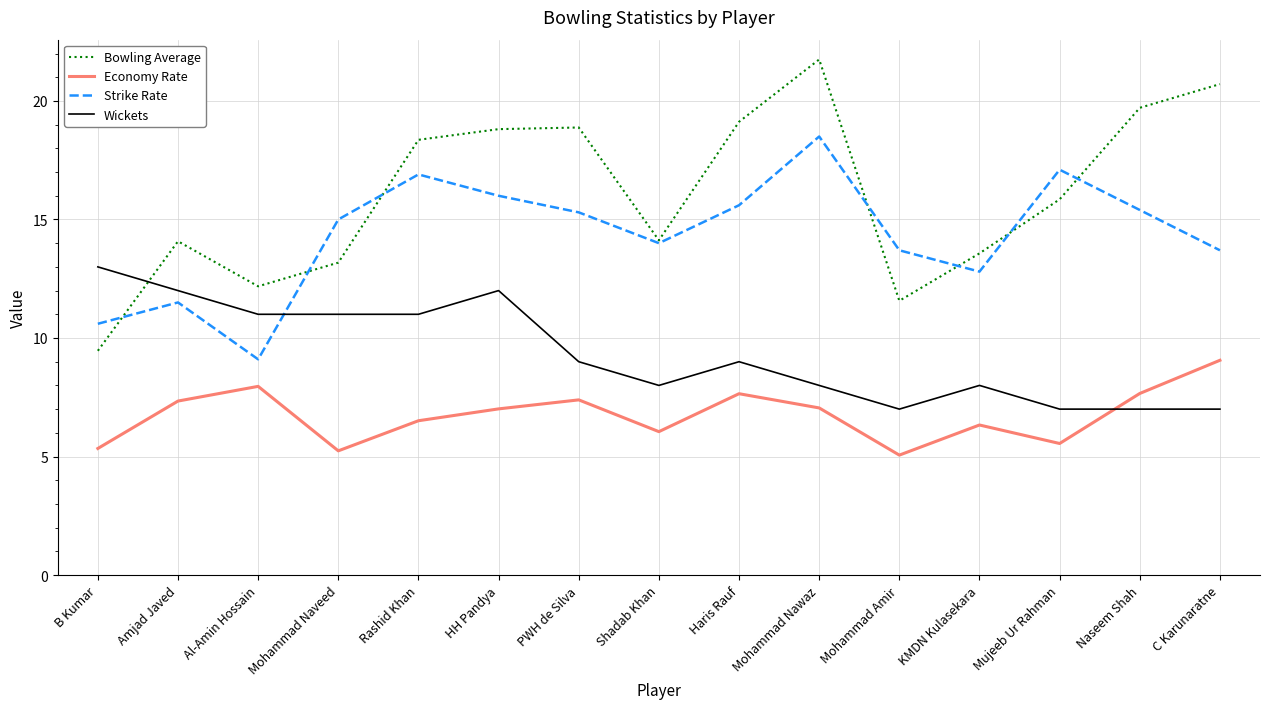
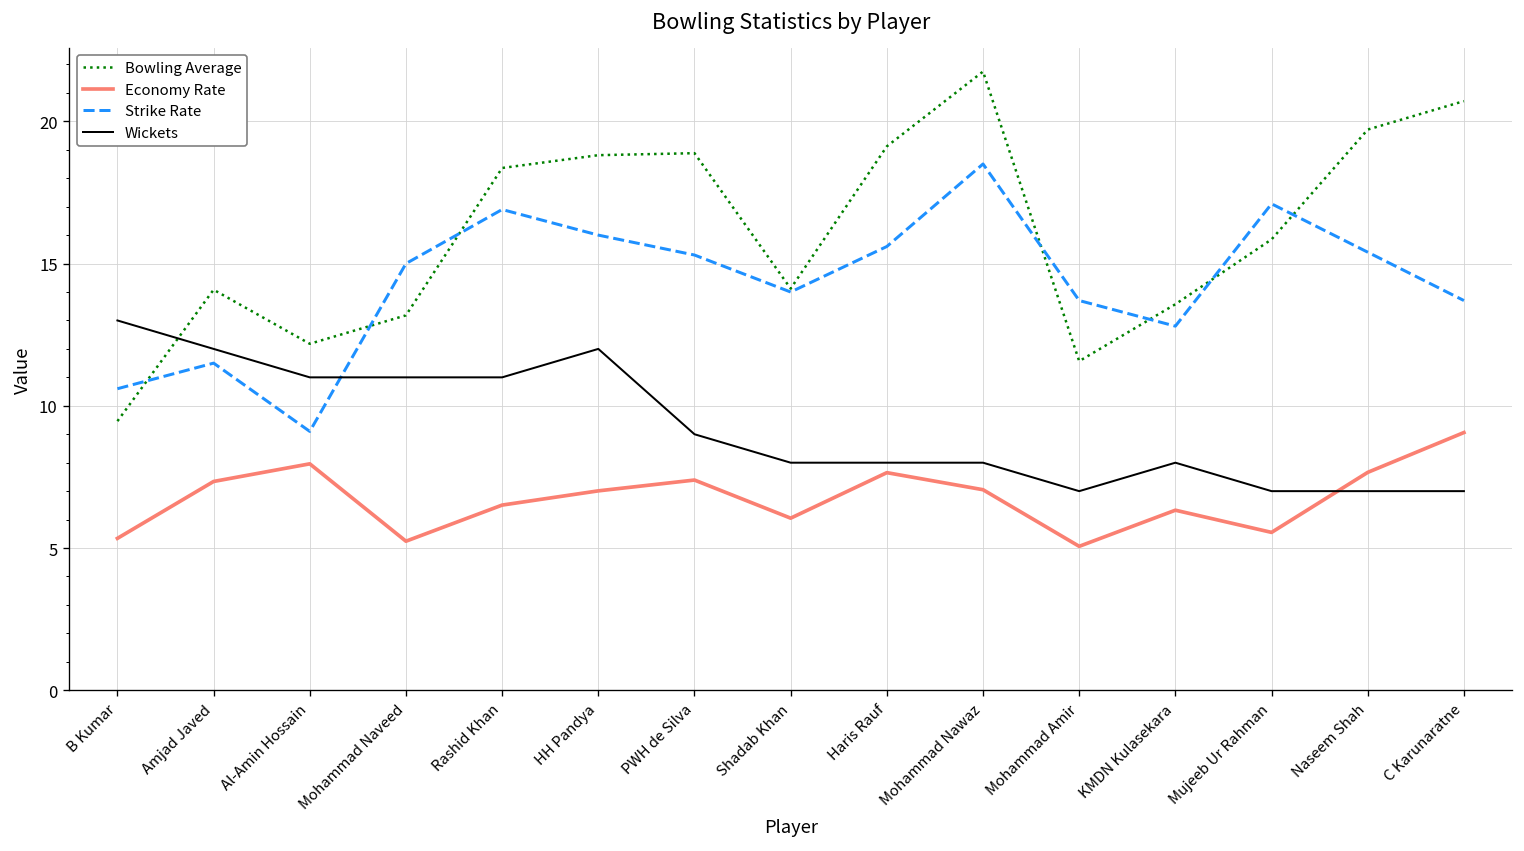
  {
    "Bowling Average": {
      "B Kumar": 9.5,
      "Amjad Javed": 14,
      "Al-Amin Hossain": 12.2,
      "Mohammad Naveed": 13.2,
      "Rashid Khan": 18.4,
      "HH Pandya": 18.8,
      "PWH de Silva": 18.9,
      "Shadab Khan": 14.1,
      "Haris Rauf": 19.1,
      "Mohammad Nawaz": 21.8,
      "Mohammad Amir": 11.6,
      "KMDN Kulasekara": 13.6,
      "Mujeeb Ur Rahman": 15.9,
      "Naseem Shah": 19.7,
      "C Karunaratne": 20.7
    },
    "Economy Rate": {
      "B Kumar": 5.3,
      "Amjad Javed": 7.3,
      "Al-Amin Hossain": 8,
      "Mohammad Naveed": 5.2,
      "Rashid Khan": 6.5,
      "HH Pandya": 7,
      "PWH de Silva": 7.4,
      "Shadab Khan": 6,
      "Haris Rauf": 7.7,
      "Mohammad Nawaz": 7,
      "Mohammad Amir": 5,
      "KMDN Kulasekara": 6.3,
      "Mujeeb Ur Rahman": 5.6,
      "Naseem Shah": 7.7,
      "C Karunaratne": 9
    },
    "Strike Rate": {
      "B Kumar": 10.6,
      "Amjad Javed": 11.5,
      "Al-Amin Hossain": 9,
      "Mohammad Naveed": 15,
      "Rashid Khan": 17,
      "HH Pandya": 16,
      "PWH de Silva": 15.3,
      "Shadab Khan": 14,
      "Haris Rauf": 15.6,
      "Mohammad Nawaz": 18.5,
      "Mohammad Amir": 13.7,
      "KMDN Kulasekara": 12.8,
      "Mujeeb Ur Rahman": 17,
      "Naseem Shah": 15.4,
      "C Karunaratne": 13.7
    },
    "Wickets": {
      "B Kumar": 13,
      "Amjad Javed": 12,
      "Al-Amin Hossain": 11,
      "Mohammad Naveed": 11,
      "Rashid Khan": 11,
      "HH Pandya": 12,
      "PWH de Silva": 9,
      "Shadab Khan": 8,
-     "Haris Rauf": 9,
+     "Haris Rauf": 8,
      "Mohammad Nawaz": 8,
      "Mohammad Amir": 7,
      "KMDN Kulasekara": 8,
      "Mujeeb Ur Rahman": 7,
      "Naseem Shah": 7,
      "C Karunaratne": 7
    }
  }
